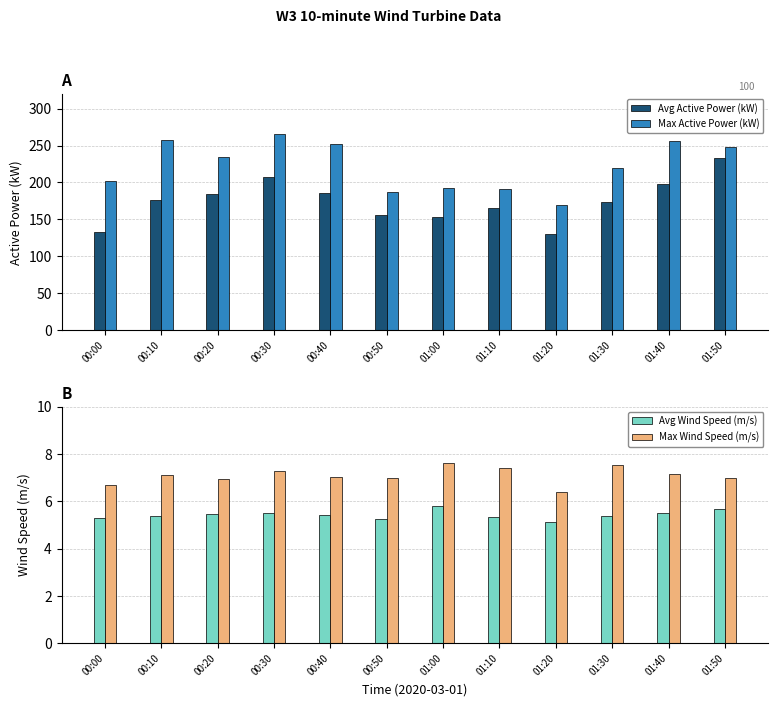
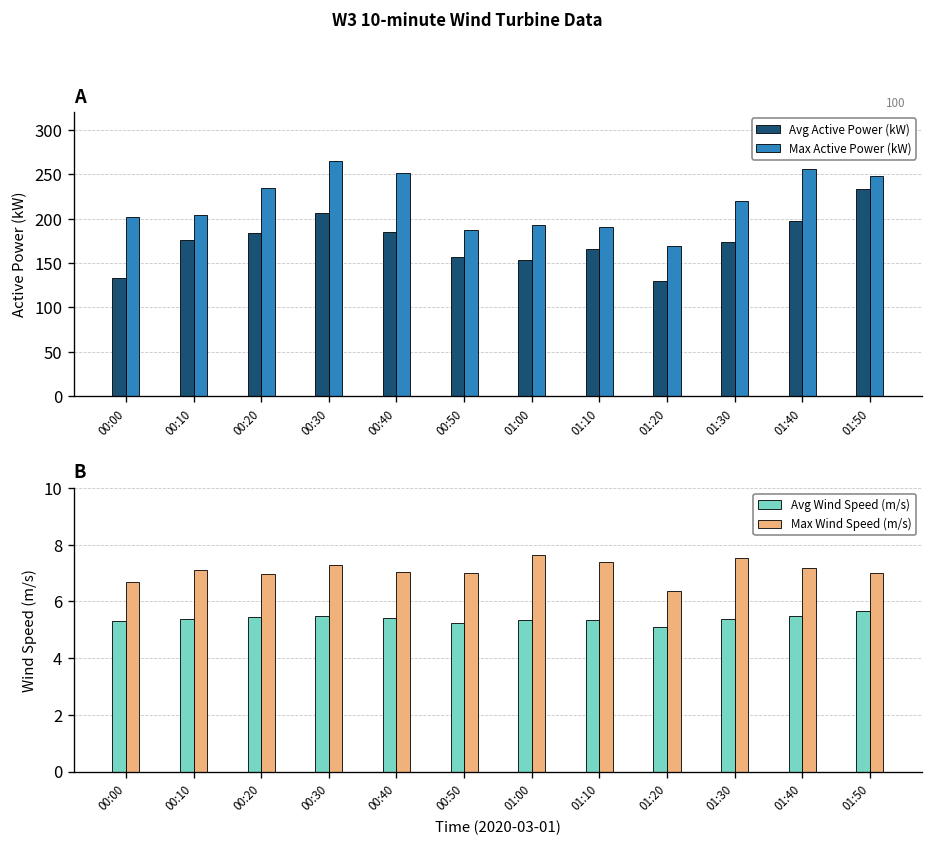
  {
    "A": {
      "Avg Active Power (kW)": {
        "00:00": 130,
        "00:10": 180,
        "00:20": 180,
        "00:30": 210,
        "00:40": 190,
        "00:50": 160,
        "01:00": 150,
        "01:10": 170,
        "01:20": 130,
        "01:30": 170,
        "01:40": 200,
        "01:50": 230
      },
      "Max Active Power (kW)": {
        "00:00": 200,
-       "00:10": 260,
+       "00:10": 200,
        "00:20": 230,
        "00:30": 270,
        "00:40": 250,
        "00:50": 190,
        "01:00": 190,
        "01:10": 190,
        "01:20": 170,
        "01:30": 220,
        "01:40": 260,
        "01:50": 250
      }
    },
    "B": {
      "Avg Wind Speed (m/s)": {
        "00:00": 5.3,
        "00:10": 5.4,
        "00:20": 5.5,
        "00:30": 5.5,
        "00:40": 5.4,
        "00:50": 5.2,
-       "01:00": 5.8,
+       "01:00": 5.4,
        "01:10": 5.4,
        "01:20": 5.1,
        "01:30": 5.4,
        "01:40": 5.5,
        "01:50": 5.7
      },
      "Max Wind Speed (m/s)": {
        "00:00": 6.7,
        "00:10": 7.1,
        "00:20": 7.0,
        "00:30": 7.3,
        "00:40": 7.0,
        "00:50": 7.0,
        "01:00": 7.6,
        "01:10": 7.4,
        "01:20": 6.4,
        "01:30": 7.5,
        "01:40": 7.2,
        "01:50": 7.0
      }
    }
  }
